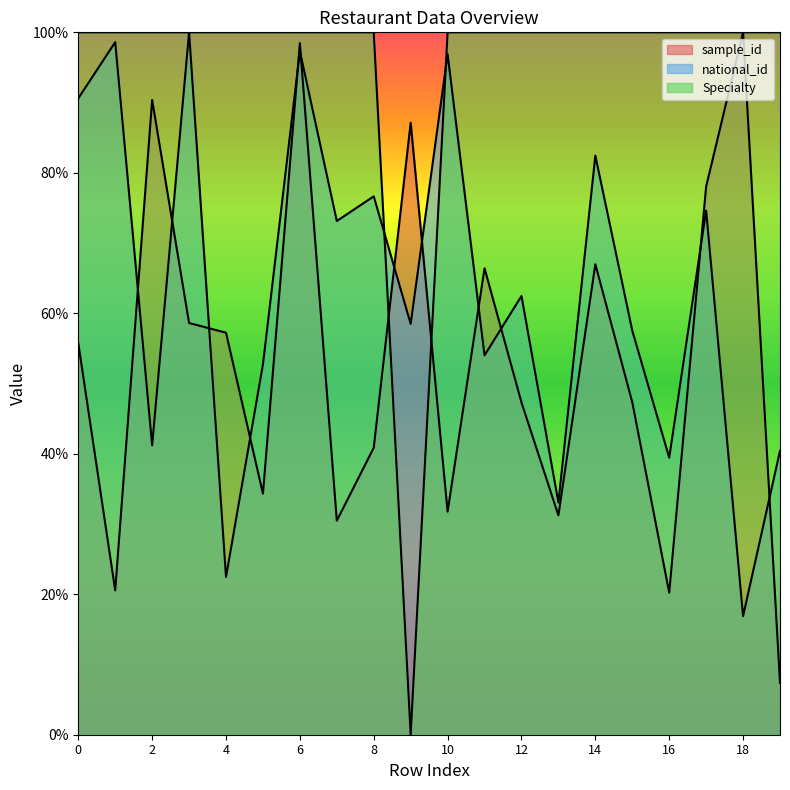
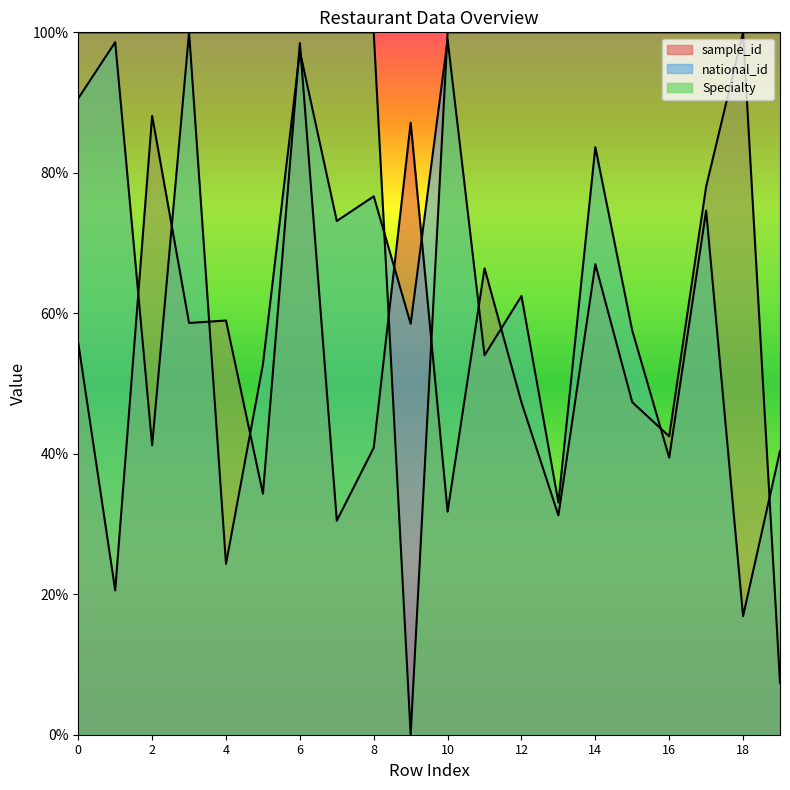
  {
    "sample_id": {
      "0": "56%",
-     "2": "90%",
-     "4": "57%",
+     "2": "88%",
+     "4": "59%",
      "6": "98%",
      "8": "41%",
      "10": "32%",
      "12": "47%",
      "14": "67%",
-     "16": "20%"
+     "16": "42%"
    },
    "national_id": {
      "0": "91%",
      "2": "41%",
-     "4": "22%",
+     "4": "24%",
      "6": "97%",
      "8": "77%",
-     "10": "97%",
+     "10": "99%",
      "12": "62%",
-     "14": "82%",
+     "14": "84%",
      "16": "39%",
      "18": "17%"
    },
    "Specialty": {
      "0": "100%",
      "2": "100%",
      "4": "100%",
      "6": "100%",
      "8": "100%",
      "10": "100%",
      "12": "100%",
      "14": "100%",
      "16": "100%"
    }
  }
